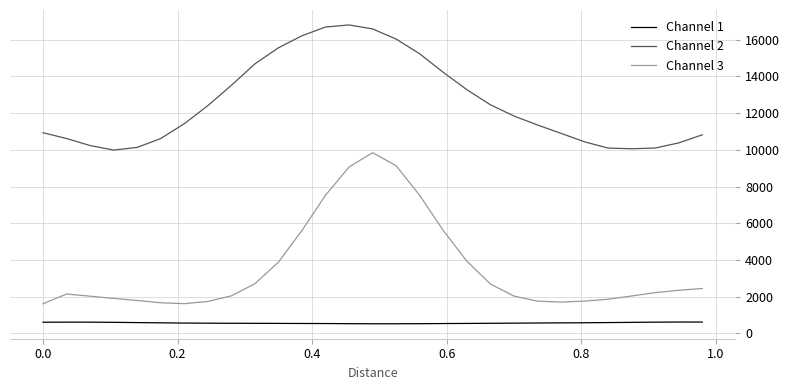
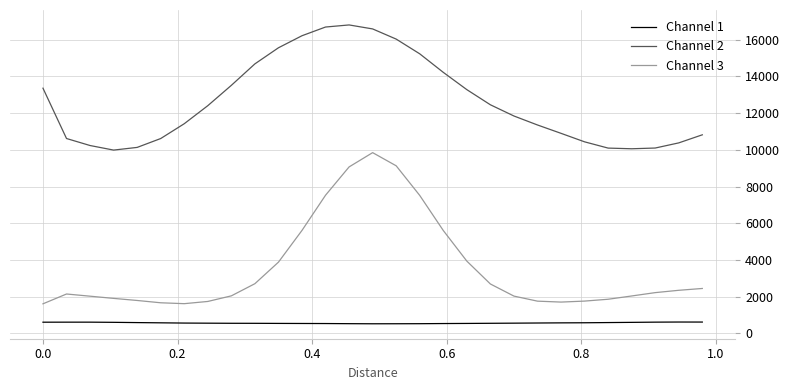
  {
    "Channel 1": {
      "0.0": 600
    },
    "Channel 2": {
-     "0.0": 10900
+     "0.0": 13400
    },
    "Channel 3": {
      "0.0": 1600
    }
  }
